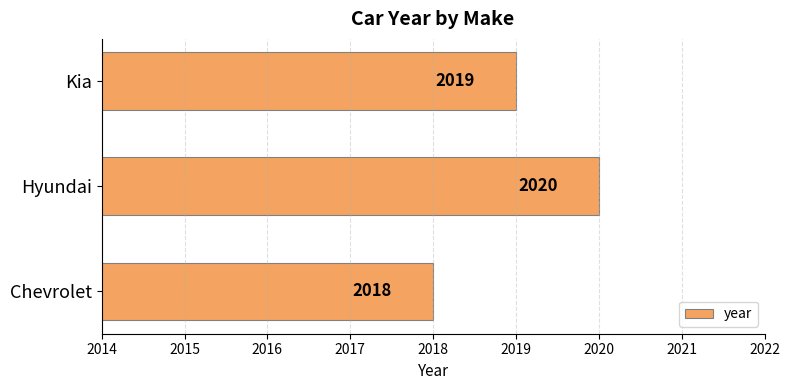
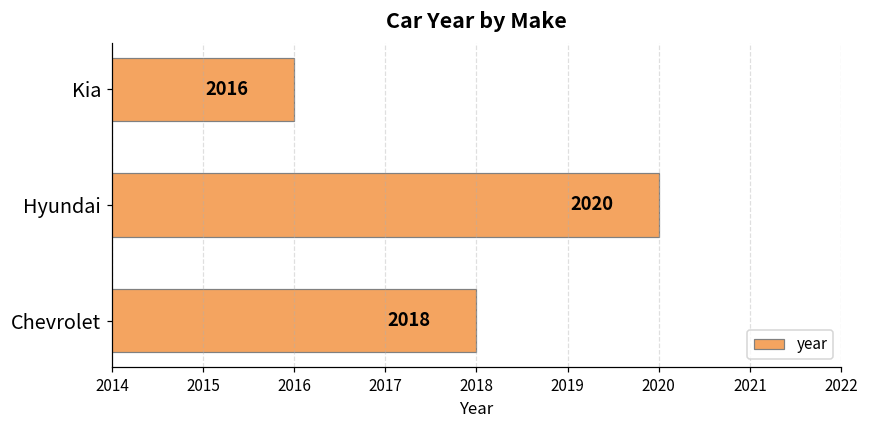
  {
-   "Kia": 2019,
+   "Kia": 2016,
    "Hyundai": 2020,
    "Chevrolet": 2018
  }
